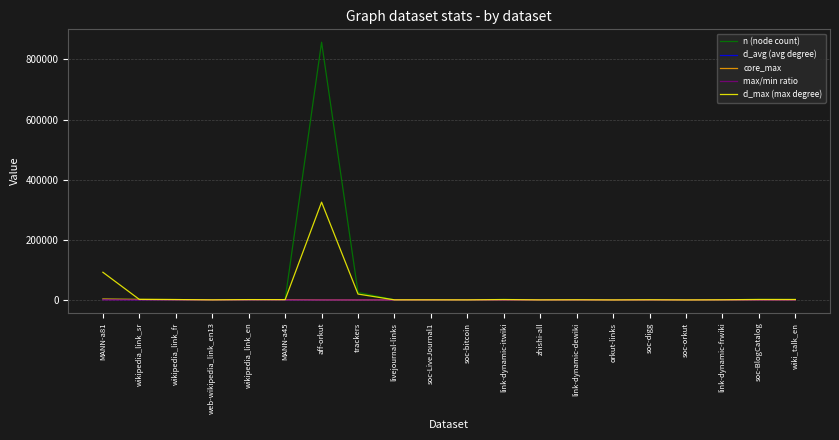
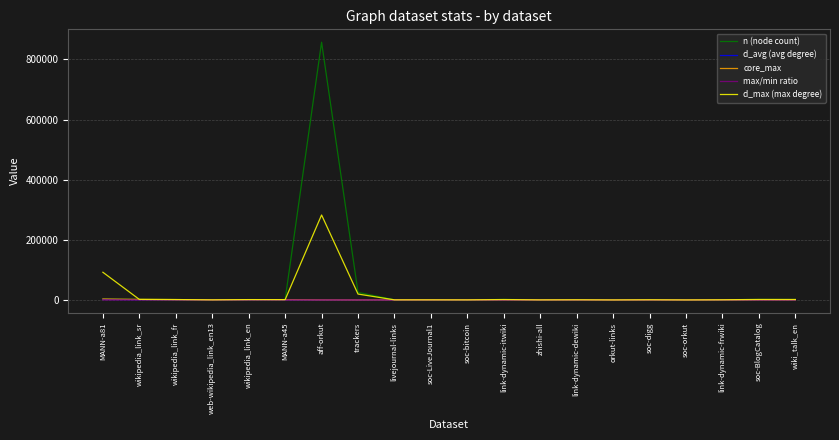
  {
    "n (node count)": {
      "aff-orkut": 860000
    },
    "d_max (max degree)": {
      "MANN-a81": 90000,
-     "aff-orkut": 330000
+     "aff-orkut": 280000
    }
  }
